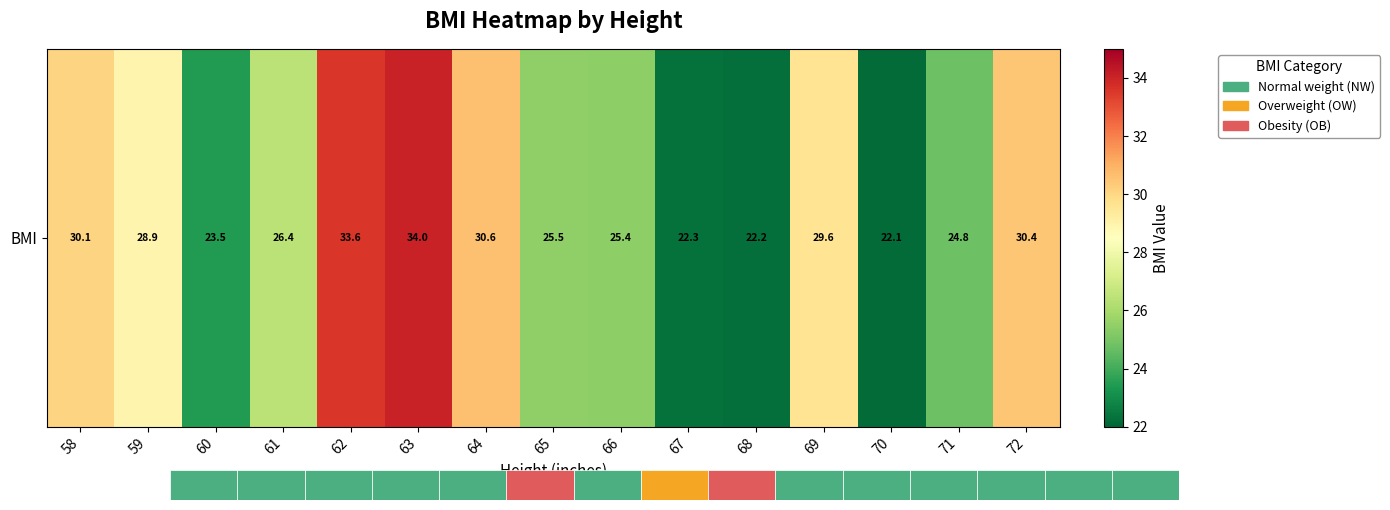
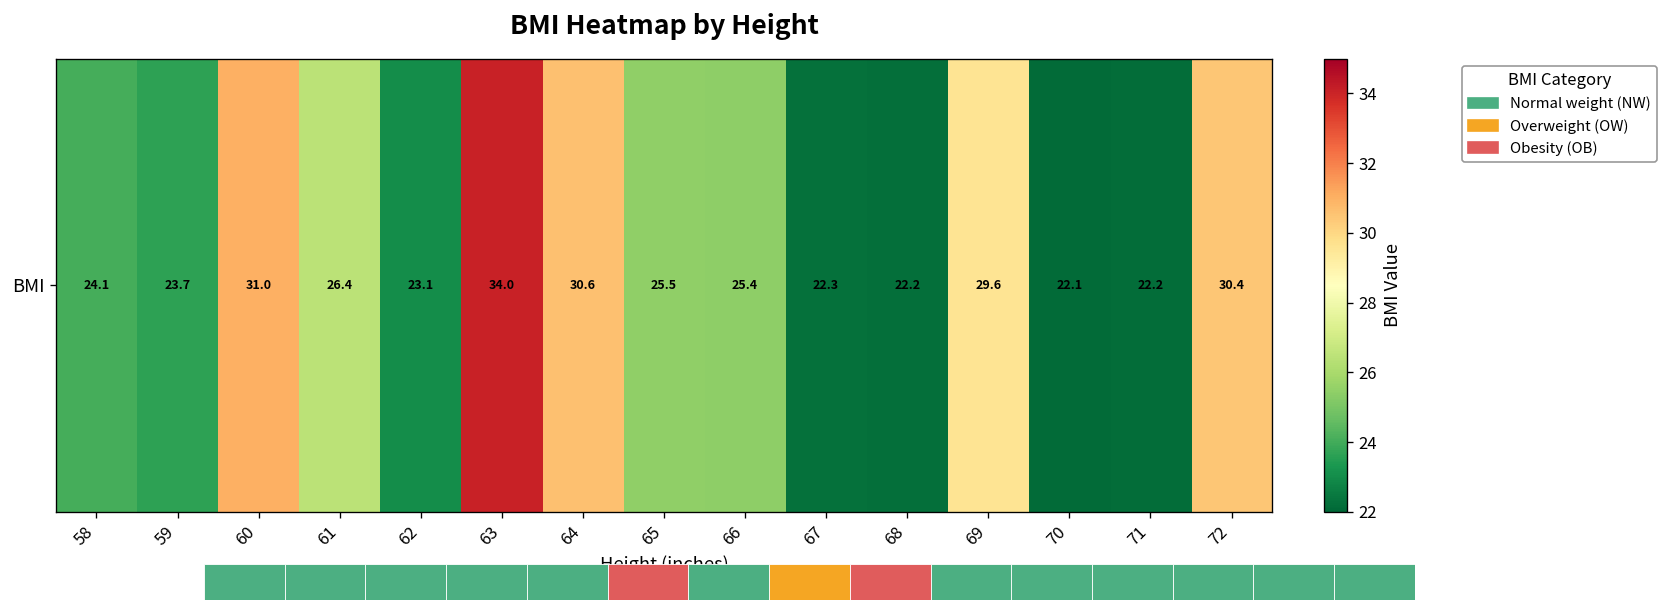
  {
    "BMI Heatmap by Height": {
      "BMI": {
-       "58": 30.1,
-       "59": 28.9,
-       "60": 23.5,
+       "58": 24.1,
+       "59": 23.7,
+       "60": 31.0,
        "61": 26.4,
-       "62": 33.6,
+       "62": 23.1,
        "63": 34.0,
        "64": 30.6,
        "65": 25.5,
        "66": 25.4,
        "67": 22.3,
        "68": 22.2,
        "69": 29.6,
        "70": 22.1,
-       "71": 24.8,
+       "71": 22.2,
        "72": 30.4
      }
    }
  }
